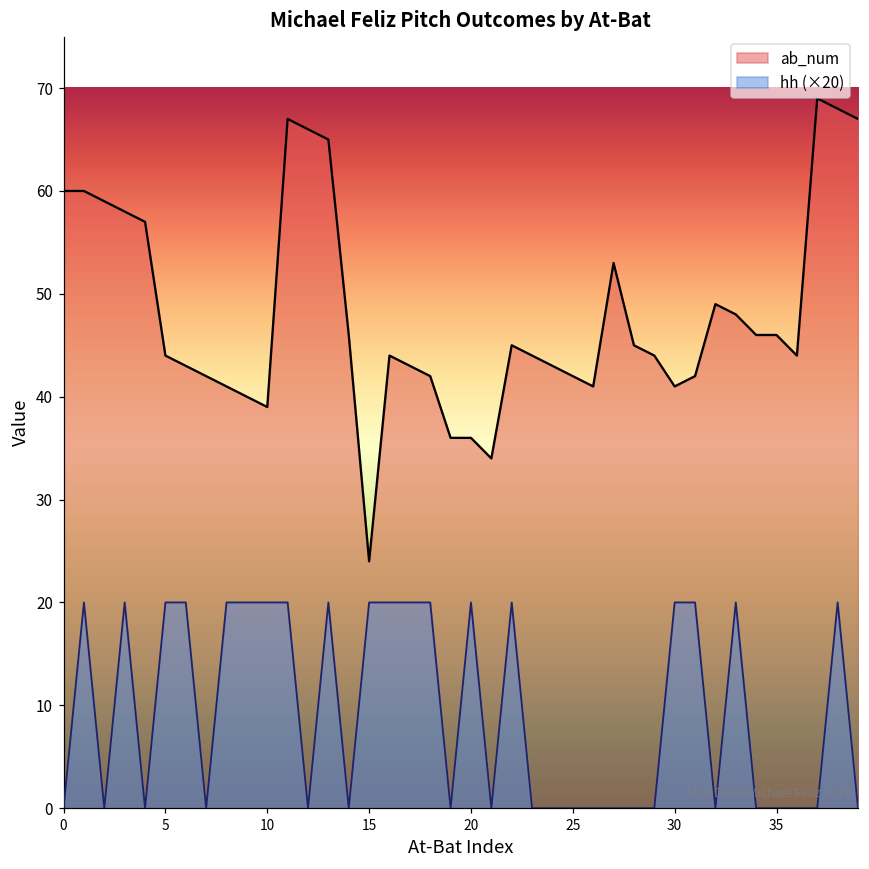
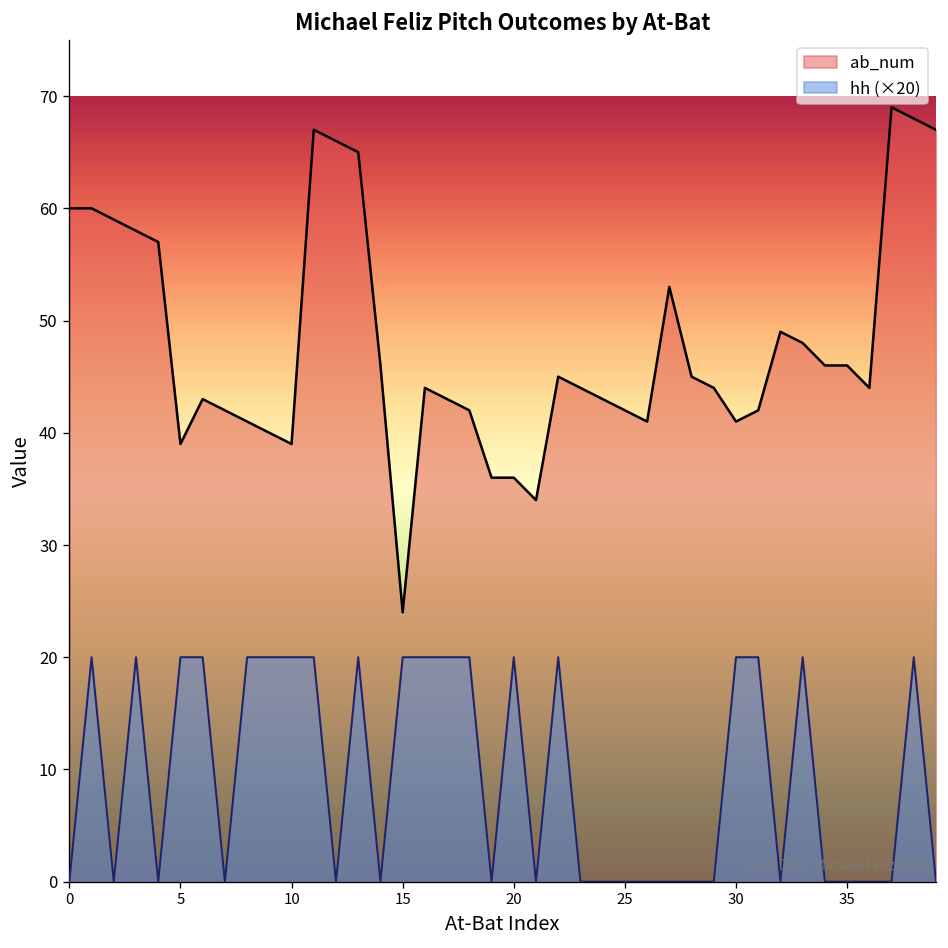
  {
    "ab_num": {
      "0": 60,
-     "5": 44,
+     "5": 39,
      "10": 39,
      "15": 24,
      "20": 36,
      "25": 42,
      "30": 41,
      "35": 46
    },
    "hh (×20)": {
      "0": 0,
      "5": 20,
      "10": 20,
      "15": 20,
      "20": 20,
      "25": 0,
      "30": 20,
      "35": 0
    }
  }
